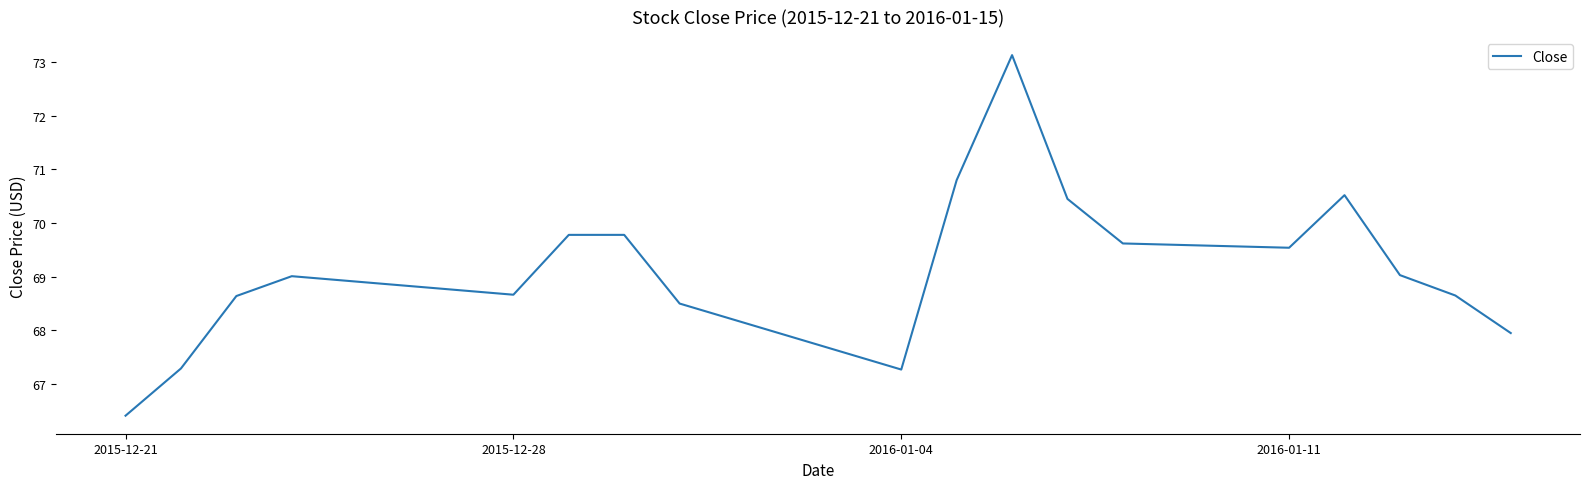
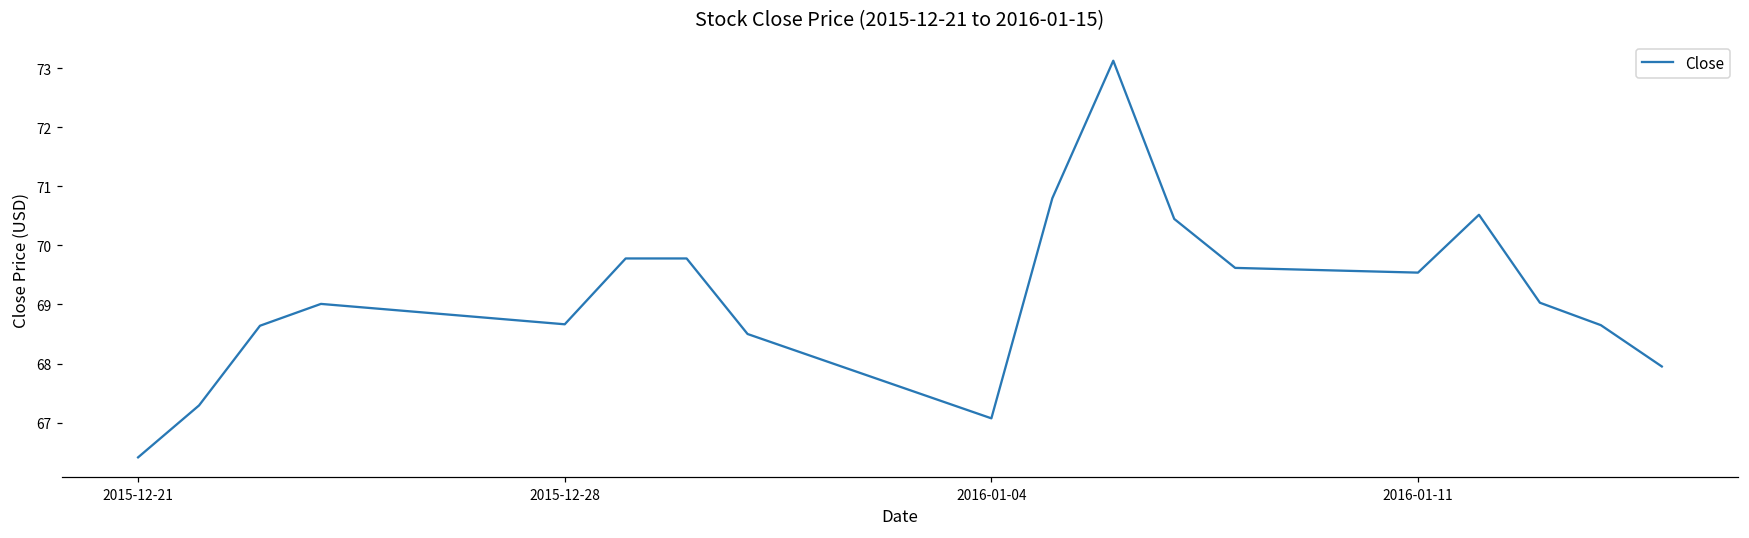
  {
    "2015-12-21": 66.4,
    "2015-12-28": 68.7,
-   "2016-01-04": 67.3,
+   "2016-01-04": 67.1,
    "2016-01-11": 69.5
  }
